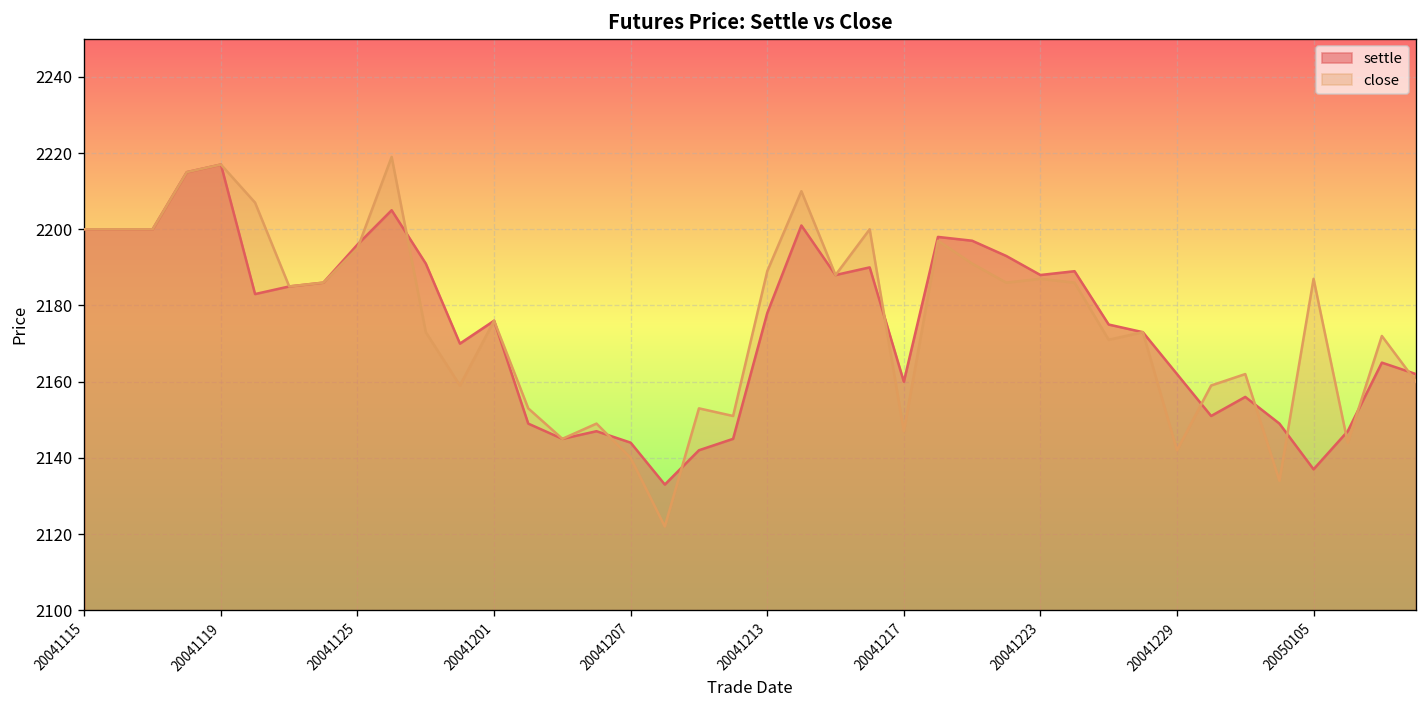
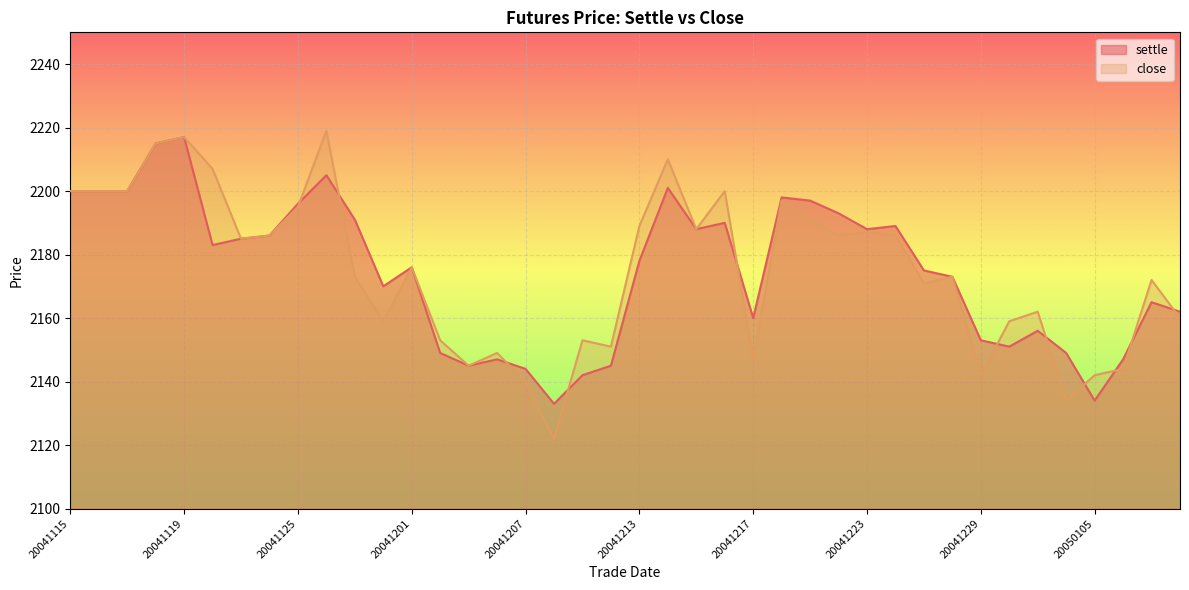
  {
    "settle": {
      "20041125": 2196,
      "20041207": 2144,
      "20041213": 2178,
      "20041217": 2160,
      "20041223": 2188,
-     "20041229": 2162,
-     "20050105": 2137
+     "20041229": 2153,
+     "20050105": 2134
    },
    "close": {
      "20041125": 2195,
      "20041207": 2140,
      "20041213": 2189,
      "20041217": 2147,
      "20041223": 2187,
      "20041229": 2142,
-     "20050105": 2187
+     "20050105": 2142
    }
  }
